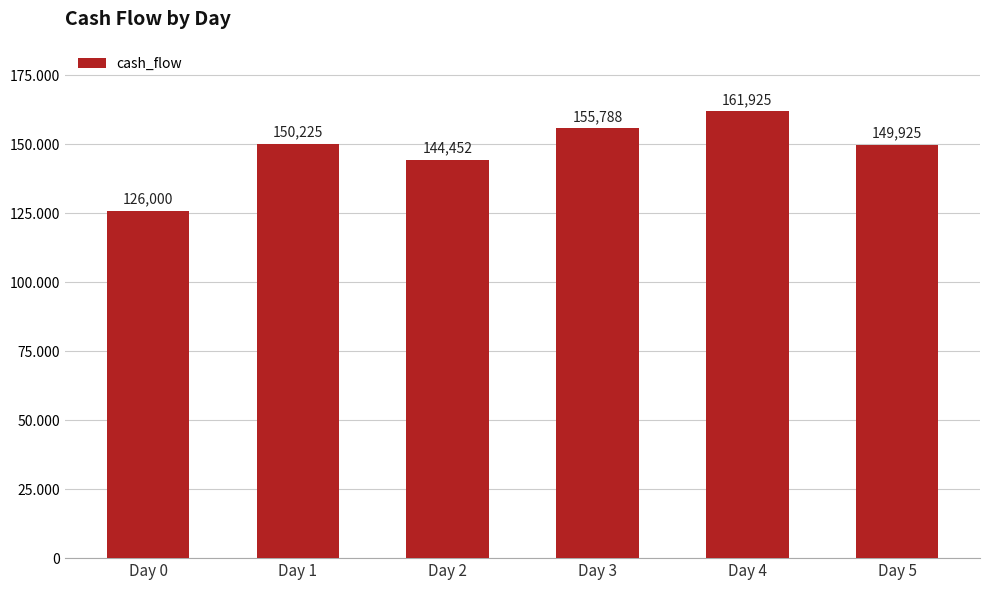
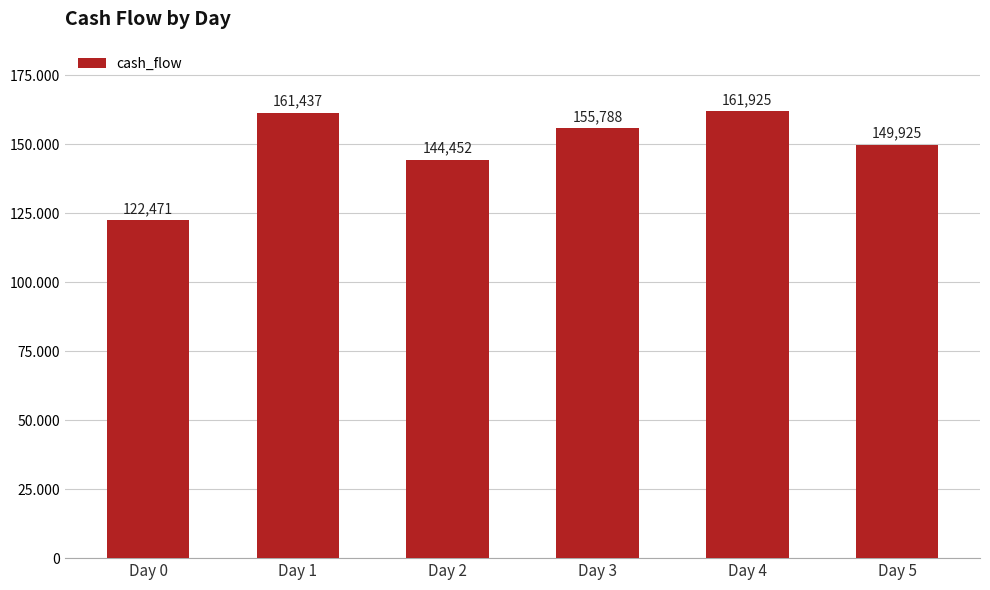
  {
-   "Day 0": "126,000",
-   "Day 1": "150,225",
+   "Day 0": "122,471",
+   "Day 1": "161,437",
    "Day 2": "144,452",
    "Day 3": "155,788",
    "Day 4": "161,925",
    "Day 5": "149,925"
  }
